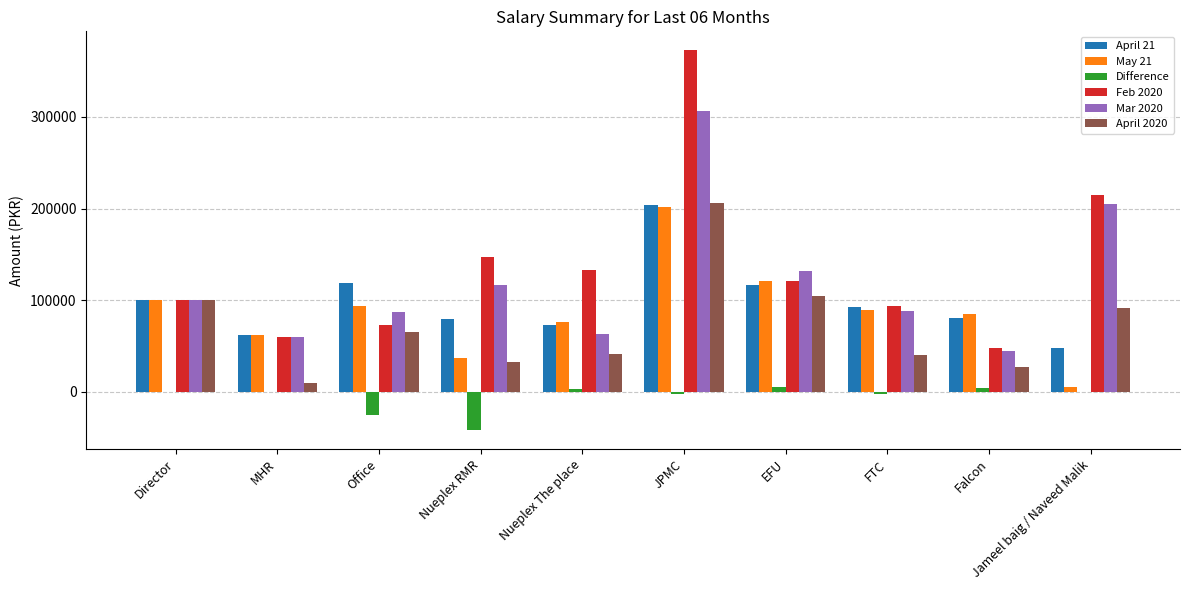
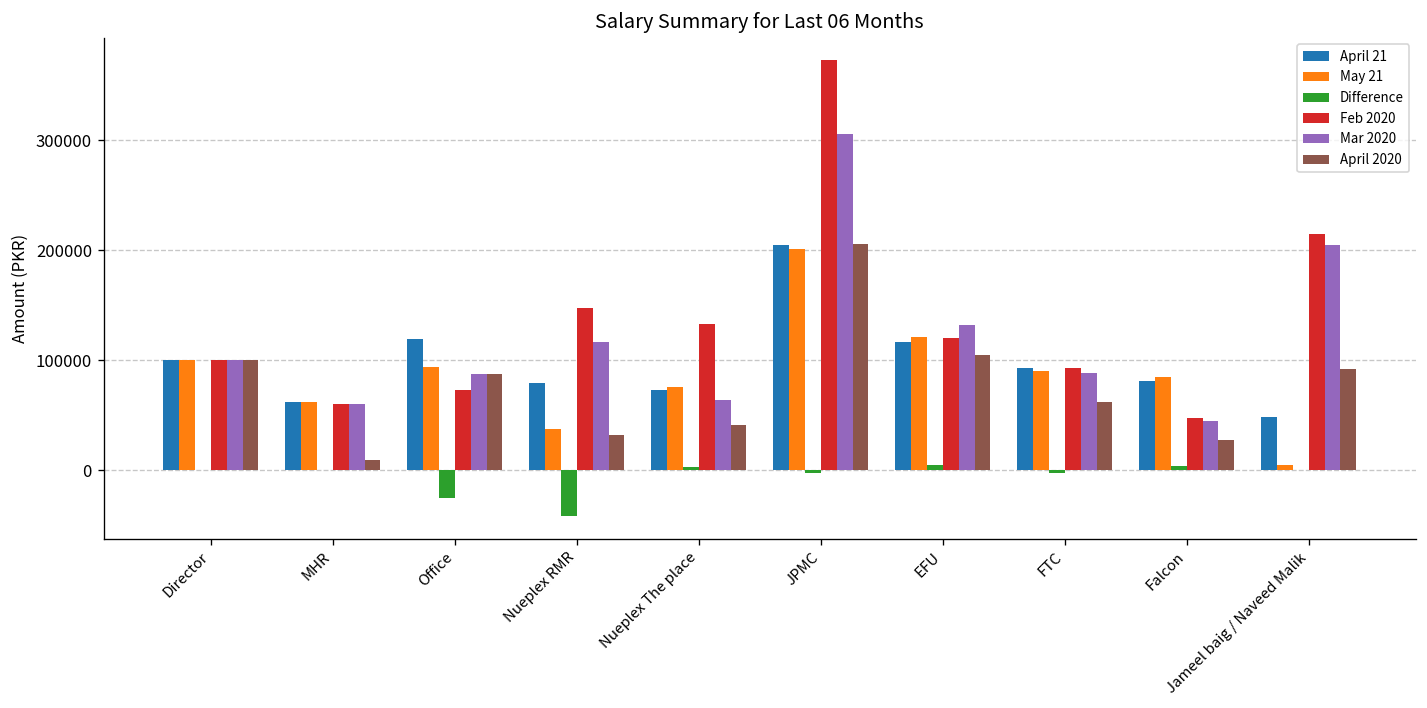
  {
    "April 21": {
      "Director": 100000,
      "MHR": 60000,
      "Office": 120000,
      "Nueplex RMR": 80000,
      "Nueplex The place": 70000,
      "JPMC": 200000,
      "EFU": 120000,
      "FTC": 90000,
      "Falcon": 80000,
      "Jameel baig / Naveed Malik": 50000
    },
    "May 21": {
      "Director": 100000,
      "MHR": 60000,
      "Office": 90000,
      "Nueplex RMR": 40000,
      "Nueplex The place": 80000,
      "JPMC": 200000,
      "EFU": 120000,
      "FTC": 90000,
      "Falcon": 80000,
      "Jameel baig / Naveed Malik": 10000
    },
    "Difference": {
      "Director": 0,
      "MHR": 0,
      "Office": -30000,
      "Nueplex RMR": -40000,
      "Nueplex The place": 0,
      "JPMC": 0,
      "EFU": 10000,
      "Falcon": 0,
      "Jameel baig / Naveed Malik": 0
    },
    "Feb 2020": {
      "Director": 100000,
      "MHR": 60000,
      "Office": 70000,
      "Nueplex RMR": 150000,
      "Nueplex The place": 130000,
      "JPMC": 370000,
      "EFU": 120000,
      "FTC": 90000,
      "Falcon": 50000,
      "Jameel baig / Naveed Malik": 210000
    },
    "Mar 2020": {
      "Director": 100000,
      "MHR": 60000,
      "Office": 90000,
      "Nueplex RMR": 120000,
      "Nueplex The place": 60000,
      "JPMC": 310000,
      "EFU": 130000,
      "FTC": 90000,
      "Falcon": 40000,
      "Jameel baig / Naveed Malik": 200000
    },
    "April 2020": {
      "Director": 100000,
      "MHR": 10000,
-     "Office": 70000,
+     "Office": 90000,
      "Nueplex RMR": 30000,
      "Nueplex The place": 40000,
      "JPMC": 210000,
      "EFU": 100000,
-     "FTC": 40000,
+     "FTC": 60000,
      "Falcon": 30000,
      "Jameel baig / Naveed Malik": 90000
    }
  }
